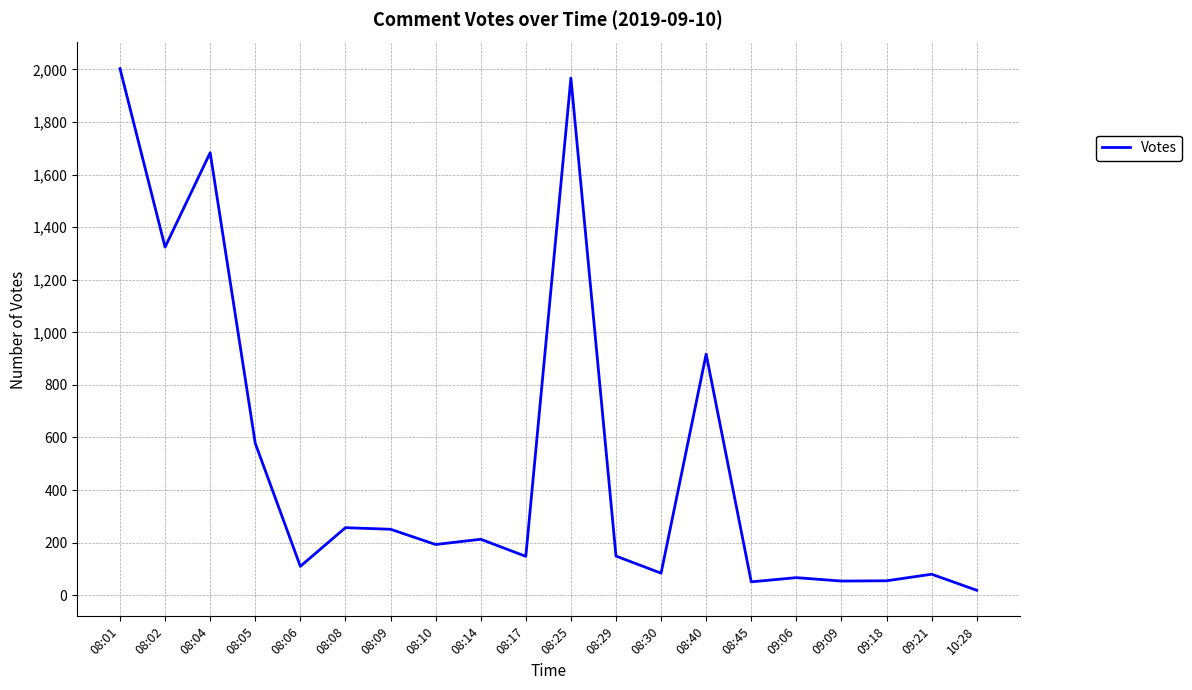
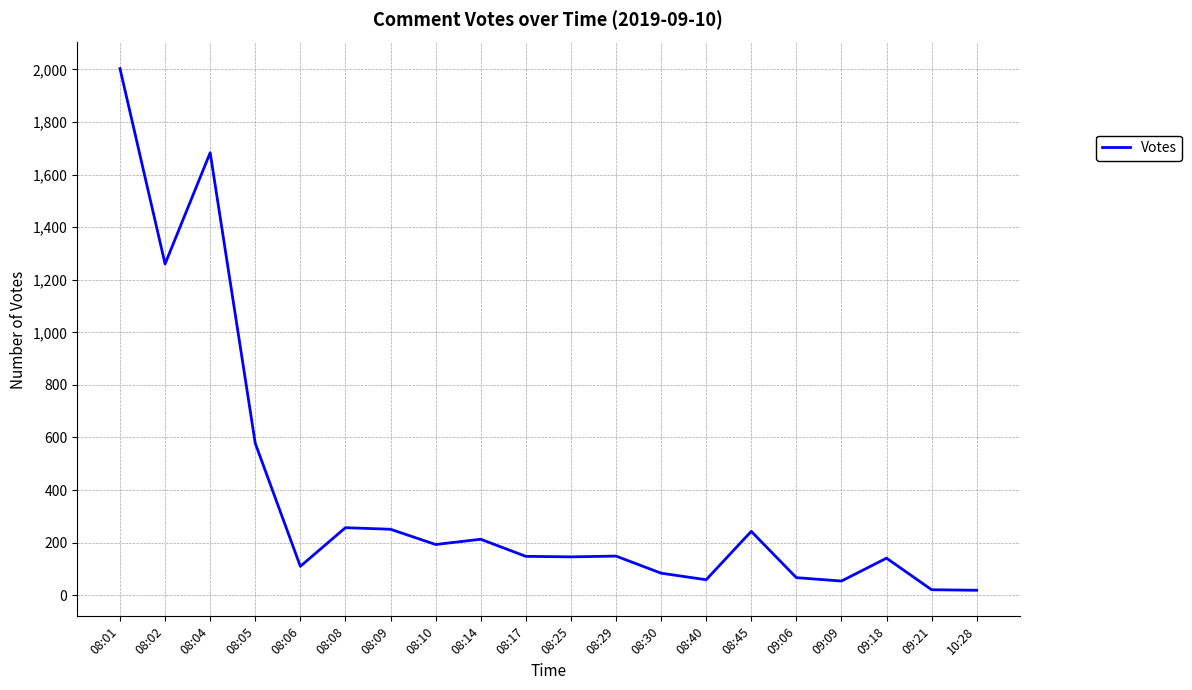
  {
    "08:01": "2,000",
-   "08:02": "1,320",
+   "08:02": "1,260",
    "08:04": "1,680",
    "08:05": "580",
    "08:06": "110",
    "08:08": "260",
    "08:09": "250",
    "08:10": "190",
    "08:14": "210",
    "08:17": "150",
-   "08:25": "1,970",
+   "08:25": "150",
    "08:29": "150",
    "08:30": "80",
-   "08:40": "920",
-   "08:45": "50",
+   "08:40": "60",
+   "08:45": "240",
    "09:06": "70",
    "09:09": "50",
-   "09:18": "60",
-   "09:21": "80",
+   "09:18": "140",
+   "09:21": "20",
    "10:28": "20"
  }
